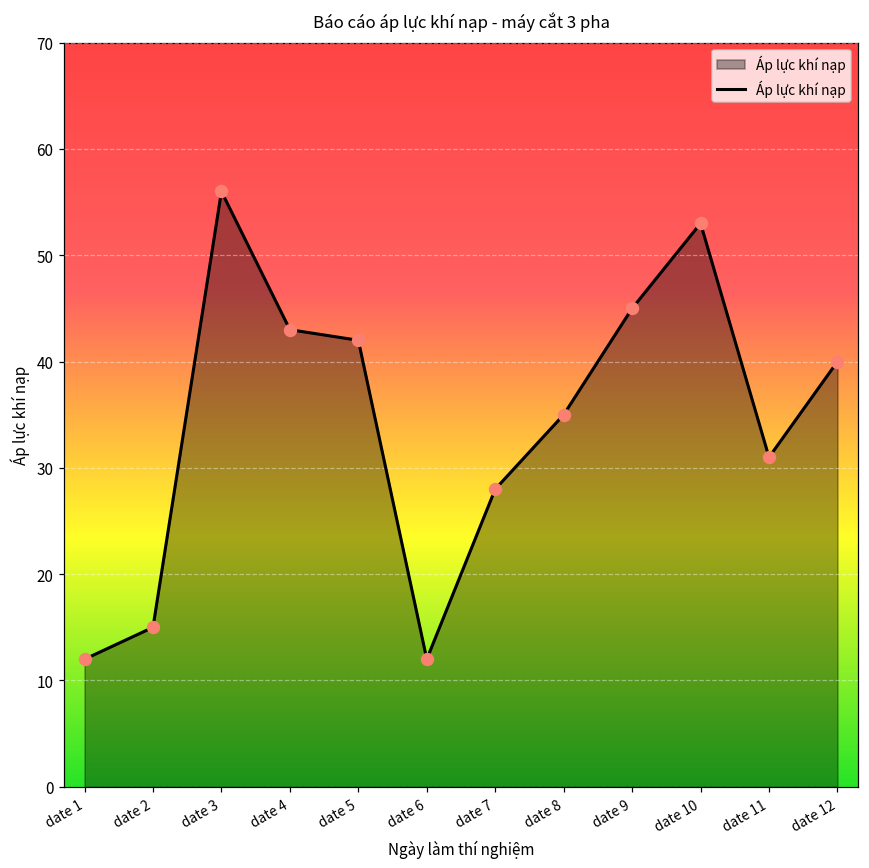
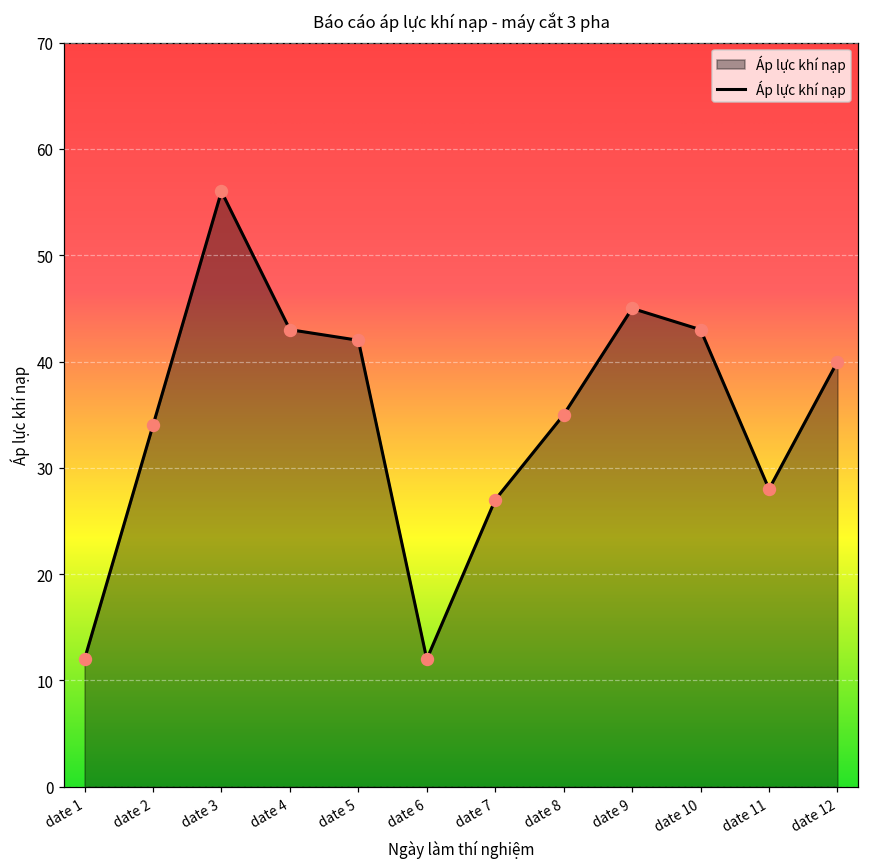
  {
    "date 1": 12,
-   "date 2": 15,
+   "date 2": 34,
    "date 3": 56,
    "date 4": 43,
    "date 5": 42,
    "date 6": 12,
-   "date 7": 28,
+   "date 7": 27,
    "date 8": 35,
    "date 9": 45,
-   "date 10": 53,
-   "date 11": 31,
+   "date 10": 43,
+   "date 11": 28,
    "date 12": 40
  }
